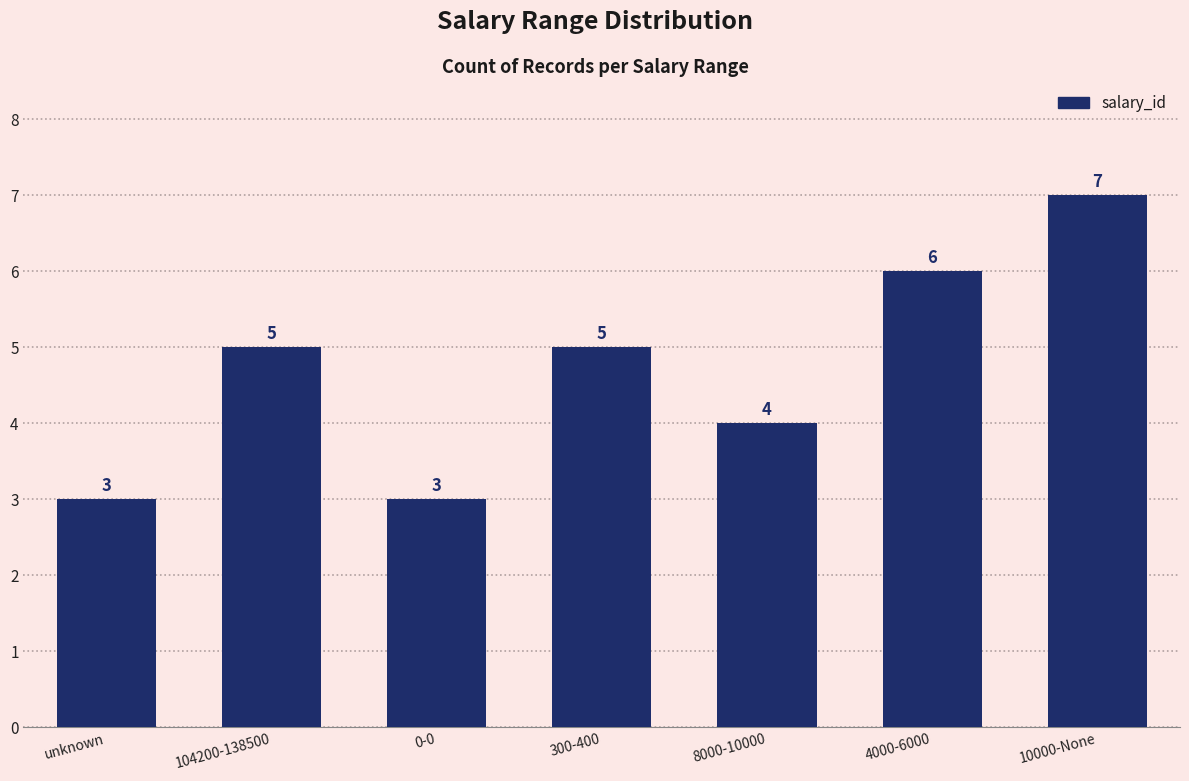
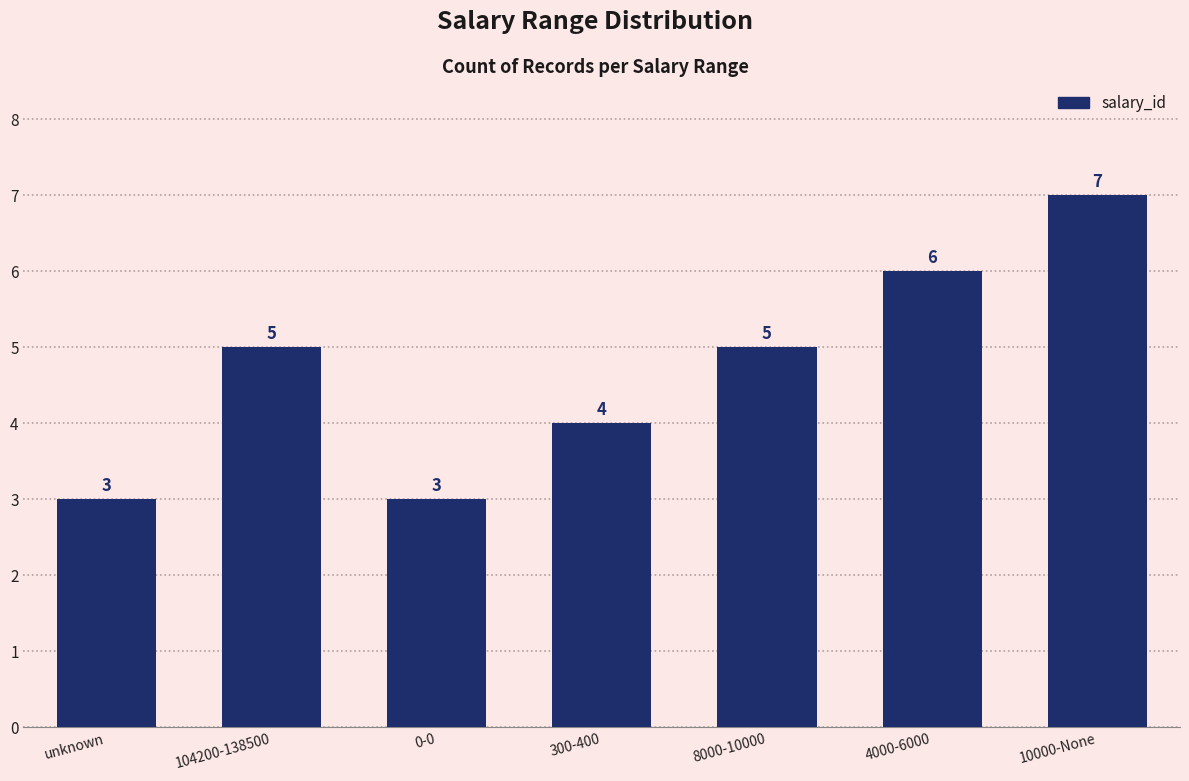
  {
    "unknown": 3,
    "104200-138500": 5,
    "0-0": 3,
-   "300-400": 5,
-   "8000-10000": 4,
+   "300-400": 4,
+   "8000-10000": 5,
    "4000-6000": 6,
    "10000-None": 7
  }
